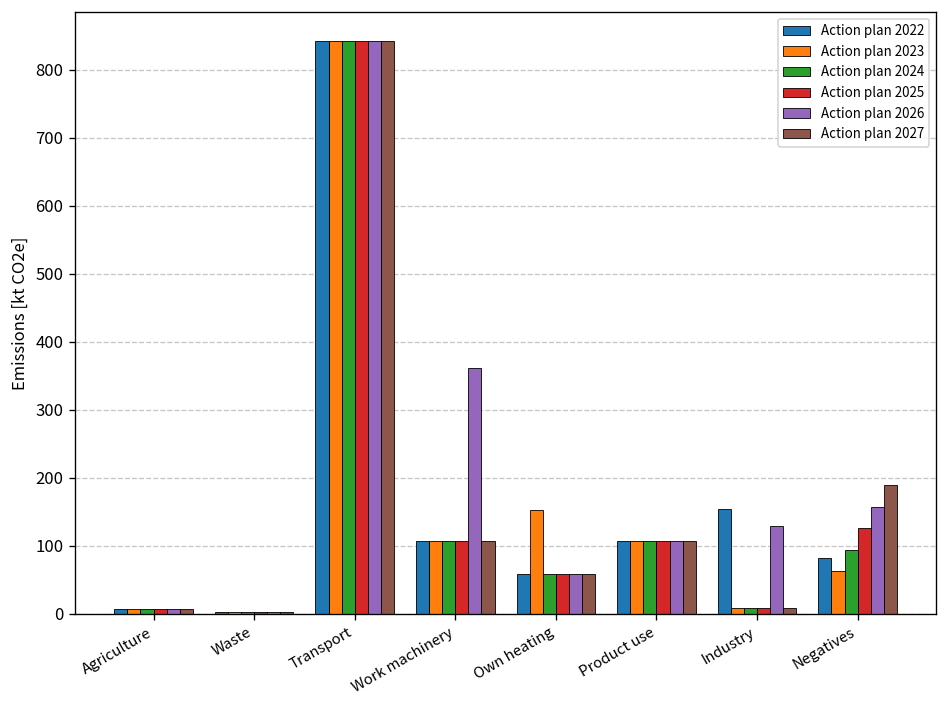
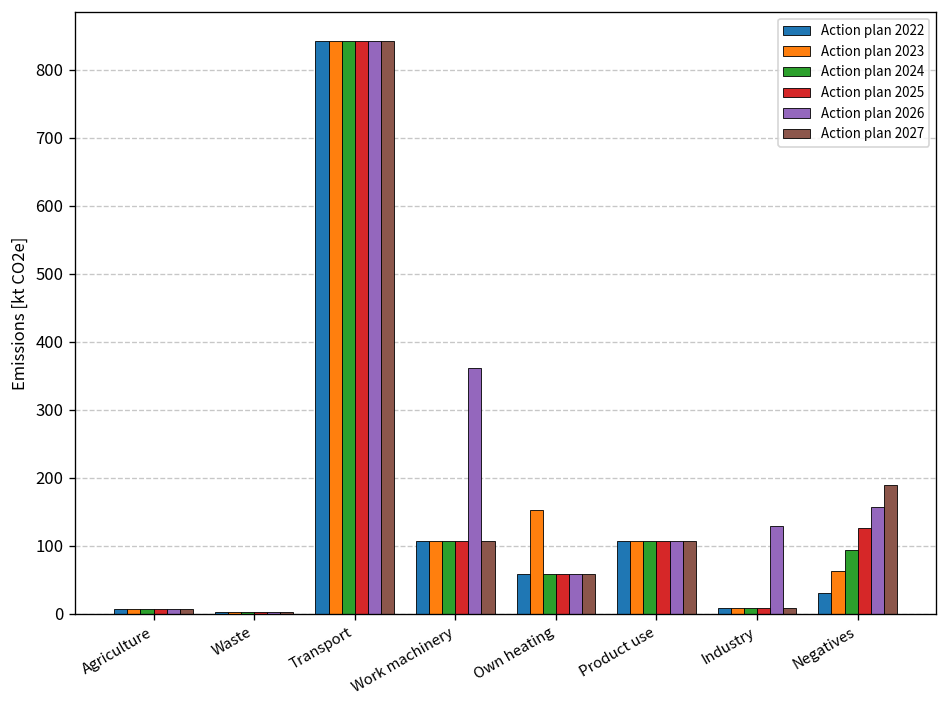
  {
    "Action plan 2022": {
      "Agriculture": 10,
      "Transport": 840,
      "Work machinery": 110,
      "Own heating": 60,
      "Product use": 110,
-     "Industry": 150,
-     "Negatives": 80
+     "Industry": 10,
+     "Negatives": 30
    },
    "Action plan 2023": {
      "Agriculture": 10,
      "Transport": 840,
      "Work machinery": 110,
      "Own heating": 150,
      "Product use": 110,
      "Industry": 10,
      "Negatives": 60
    },
    "Action plan 2024": {
      "Agriculture": 10,
      "Transport": 840,
      "Work machinery": 110,
      "Own heating": 60,
      "Product use": 110,
      "Industry": 10,
      "Negatives": 90
    },
    "Action plan 2025": {
      "Agriculture": 10,
      "Transport": 840,
      "Work machinery": 110,
      "Own heating": 60,
      "Product use": 110,
      "Industry": 10,
      "Negatives": 130
    },
    "Action plan 2026": {
      "Agriculture": 10,
      "Transport": 840,
      "Work machinery": 360,
      "Own heating": 60,
      "Product use": 110,
      "Industry": 130,
      "Negatives": 160
    },
    "Action plan 2027": {
      "Agriculture": 10,
      "Transport": 840,
      "Work machinery": 110,
      "Own heating": 60,
      "Product use": 110,
      "Industry": 10,
      "Negatives": 190
    }
  }
